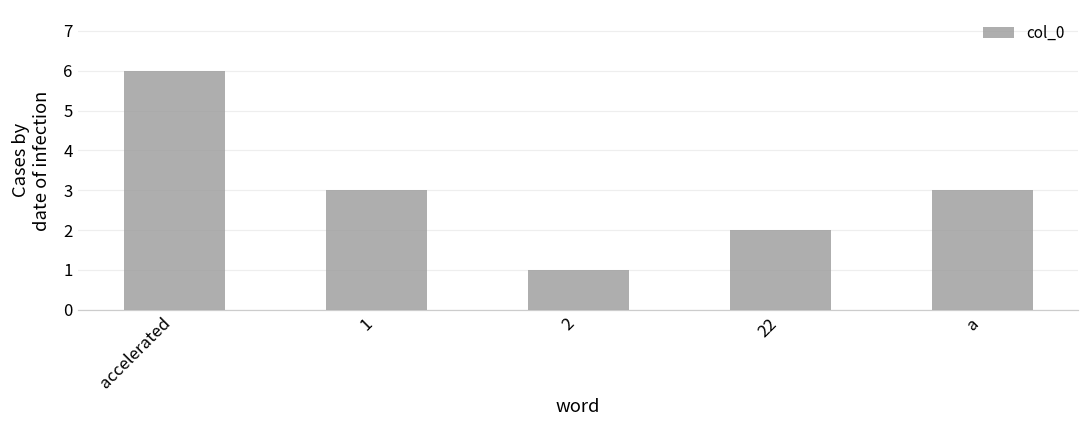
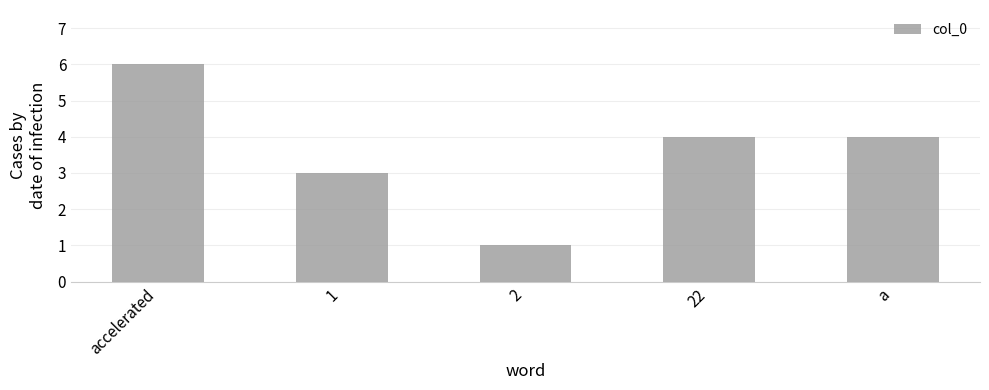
  {
    "accelerated": 6,
    "1": 3,
    "2": 1,
-   "22": 2,
-   "a": 3
+   "22": 4,
+   "a": 4
  }
